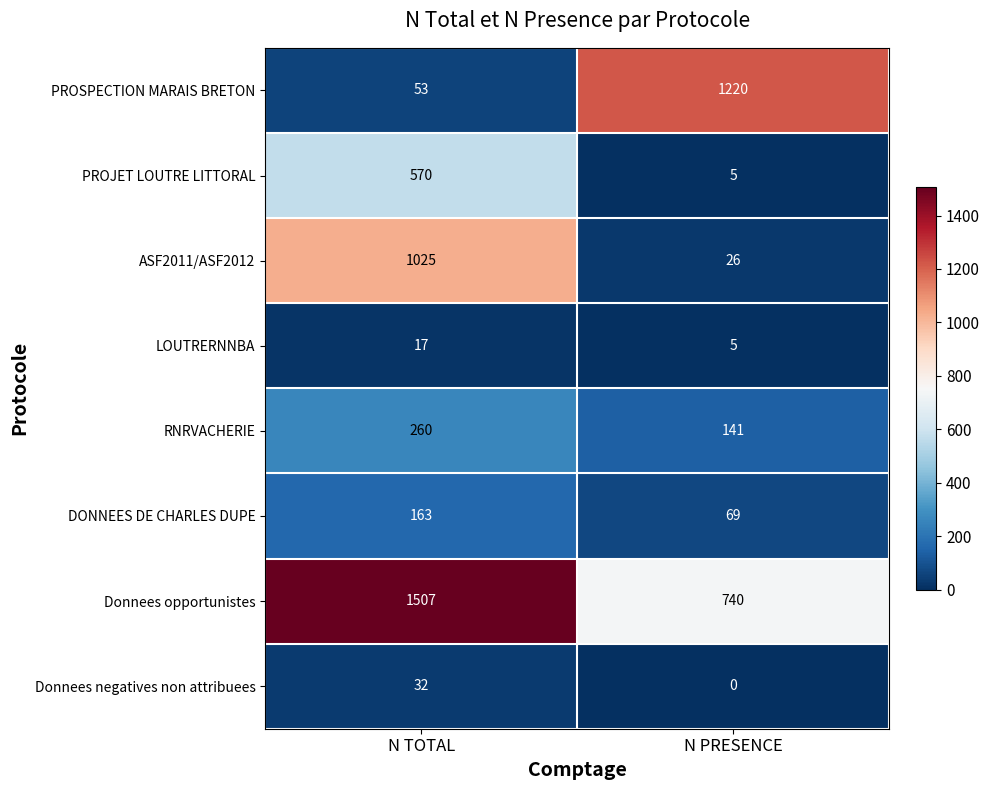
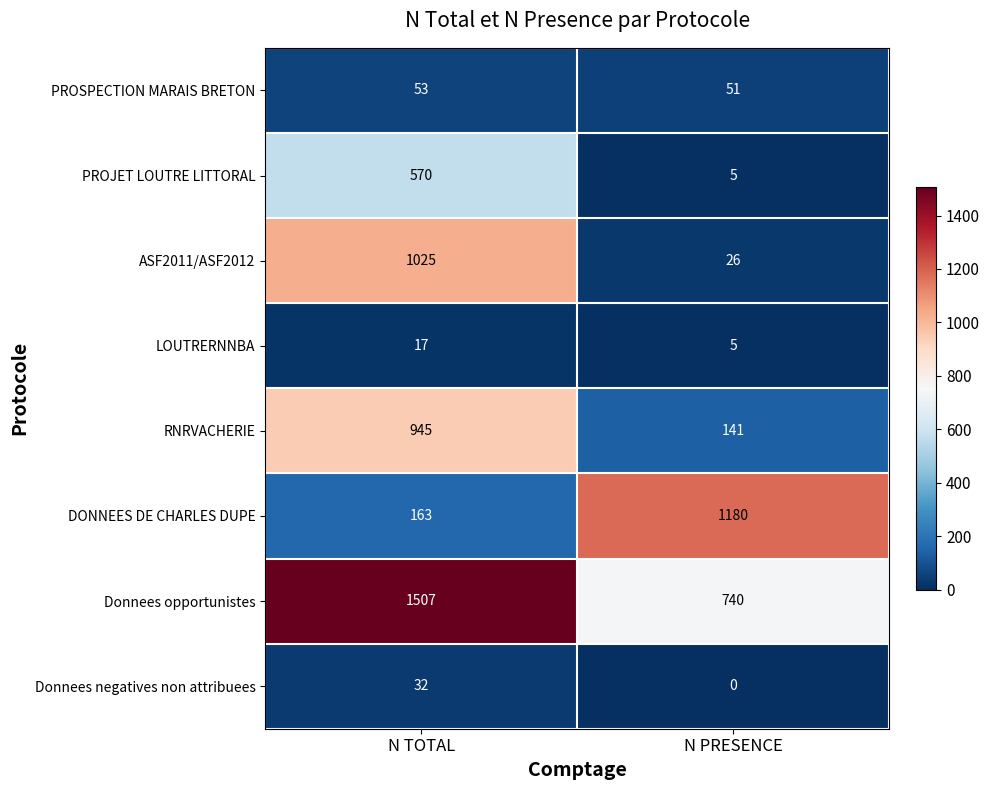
  {
    "PROSPECTION MARAIS BRETON": {
      "N TOTAL": 53,
-     "N PRESENCE": 1220
+     "N PRESENCE": 51
    },
    "PROJET LOUTRE LITTORAL": {
      "N TOTAL": 570,
      "N PRESENCE": 5
    },
    "ASF2011/ASF2012": {
      "N TOTAL": 1025,
      "N PRESENCE": 26
    },
    "LOUTRERNNBA": {
      "N TOTAL": 17,
      "N PRESENCE": 5
    },
    "RNRVACHERIE": {
-     "N TOTAL": 260,
+     "N TOTAL": 945,
      "N PRESENCE": 141
    },
    "DONNEES DE CHARLES DUPE": {
      "N TOTAL": 163,
-     "N PRESENCE": 69
+     "N PRESENCE": 1180
    },
    "Donnees opportunistes": {
      "N TOTAL": 1507,
      "N PRESENCE": 740
    },
    "Donnees negatives non attribuees": {
      "N TOTAL": 32,
      "N PRESENCE": 0
    }
  }
